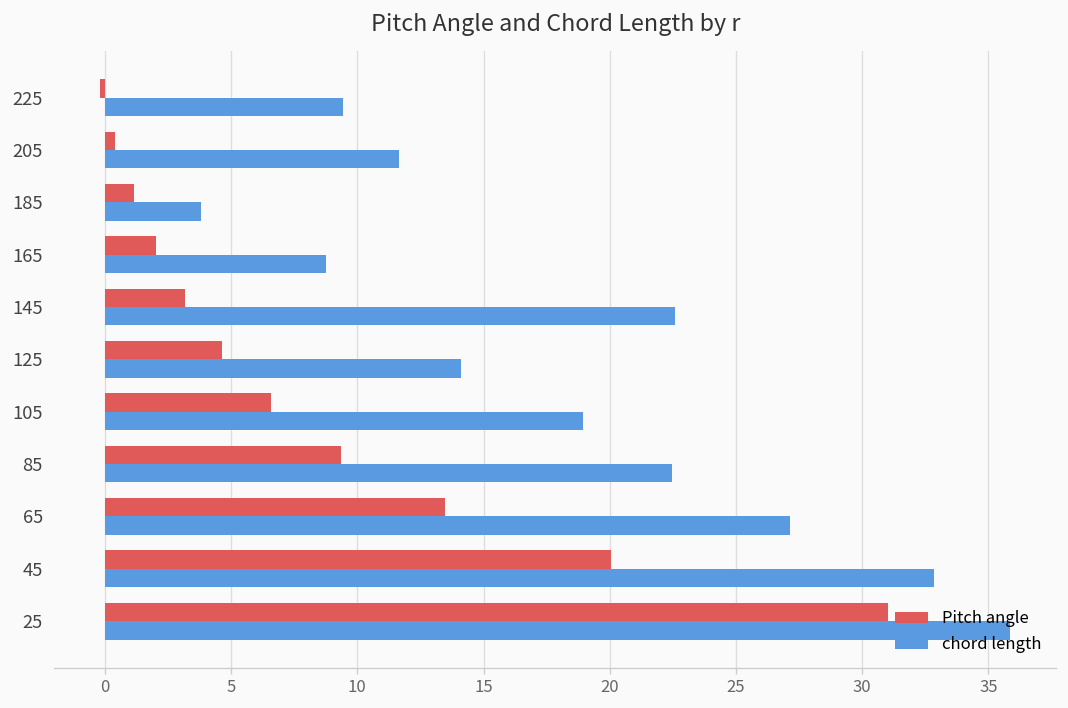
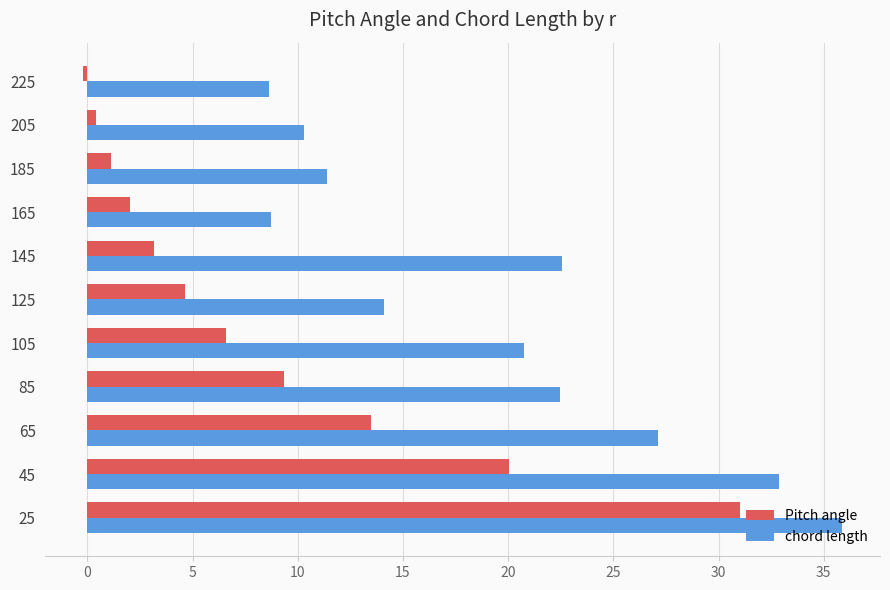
  {
    "Pitch angle": {
      "225": -0.2,
      "205": 0.4,
      "185": 1.1,
      "165": 2.0,
      "145": 3.2,
      "125": 4.6,
      "105": 6.6,
      "85": 9.4,
      "65": 13.5,
      "45": 20.0,
      "25": 31.0
    },
    "chord length": {
-     "225": 9.4,
-     "205": 11.7,
-     "185": 3.8,
+     "225": 8.6,
+     "205": 10.3,
+     "185": 11.4,
      "165": 8.8,
      "145": 22.6,
      "125": 14.1,
-     "105": 18.9,
+     "105": 20.7,
      "85": 22.5,
      "65": 27.1,
      "45": 32.9,
      "25": 35.9
    }
  }
